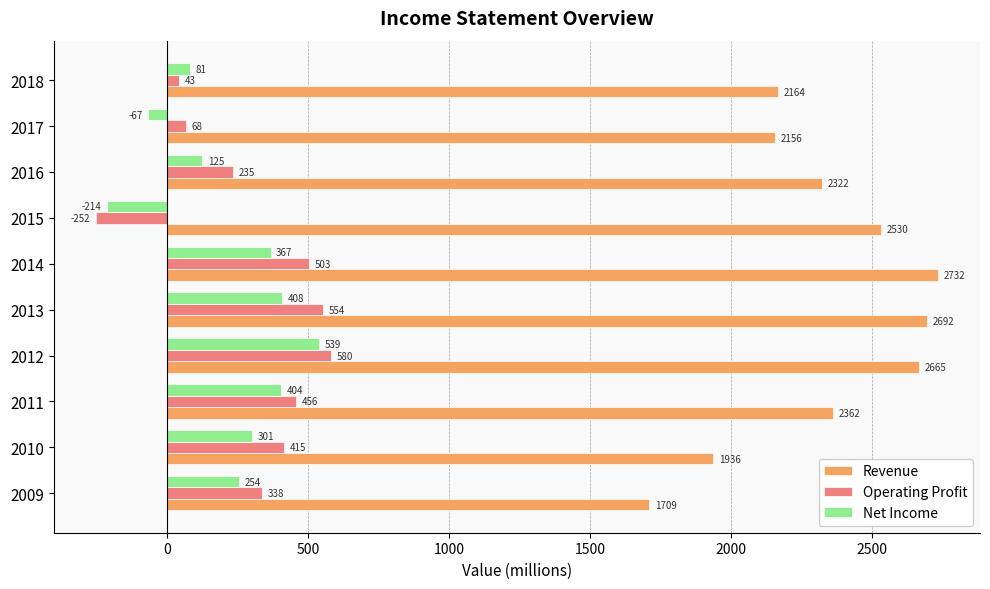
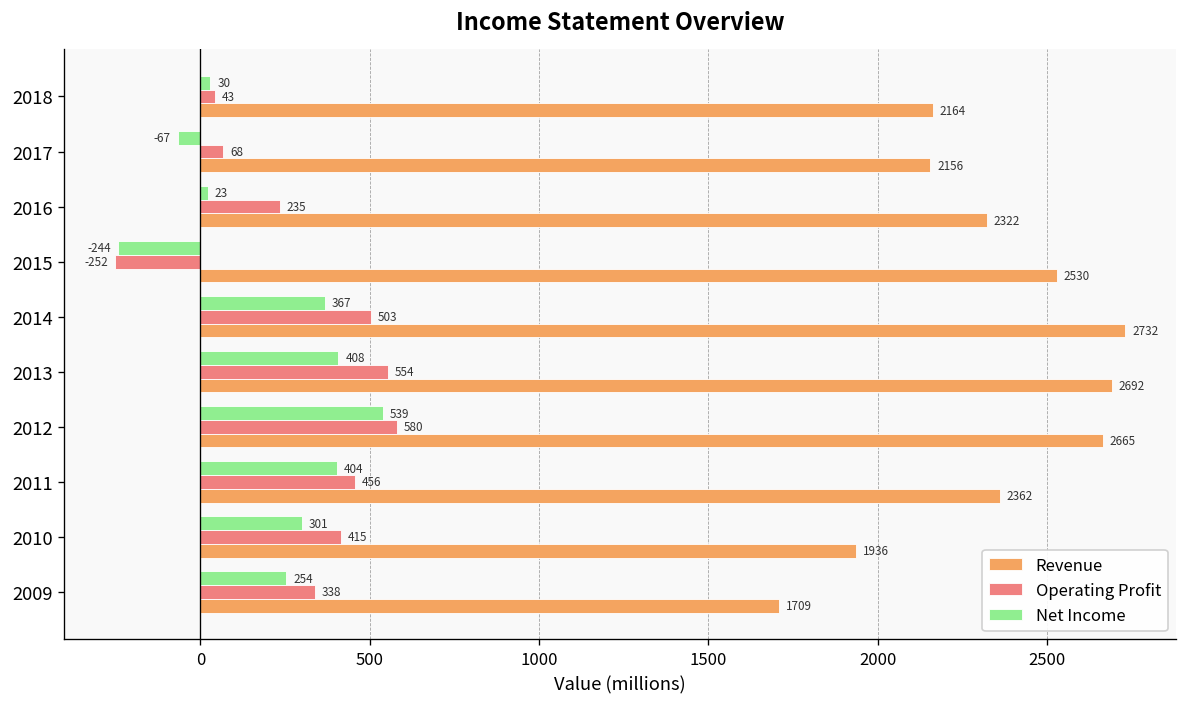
  {
    "Net Income": {
-     "2018": 81,
+     "2018": 30,
      "2017": -67,
-     "2016": 125,
-     "2015": -214,
+     "2016": 23,
+     "2015": -244,
      "2014": 367,
      "2013": 408,
      "2012": 539,
      "2011": 404,
      "2010": 301,
      "2009": 254
    }
  }
